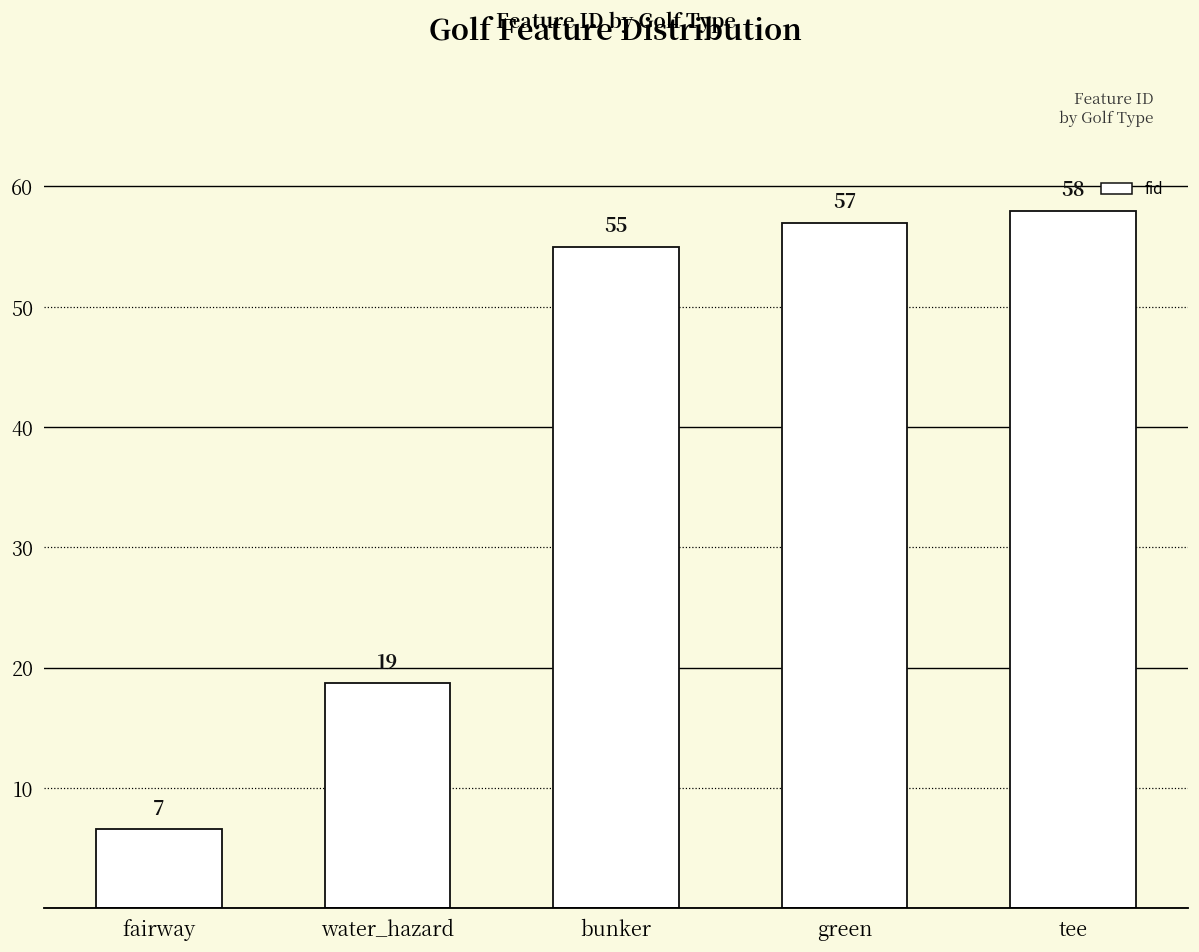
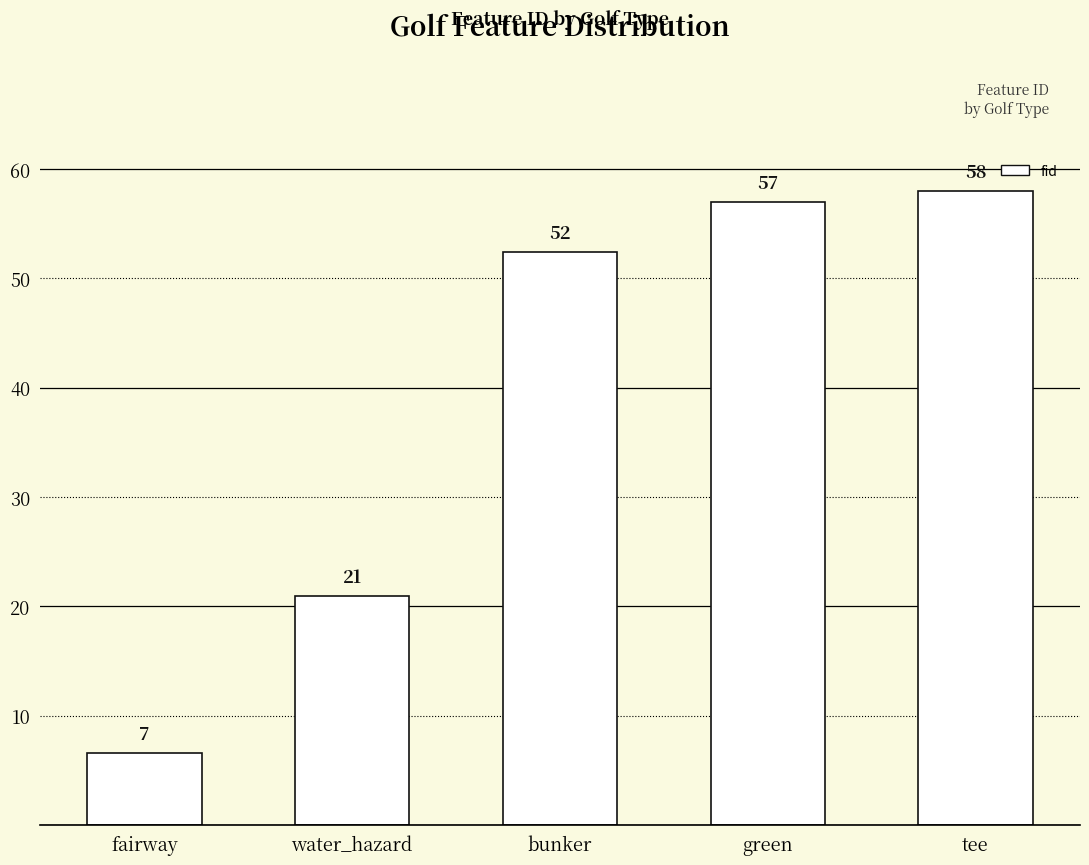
  {
    "fairway": 7,
-   "water_hazard": 19,
-   "bunker": 55,
+   "water_hazard": 21,
+   "bunker": 52,
    "green": 57,
    "tee": 58
  }
